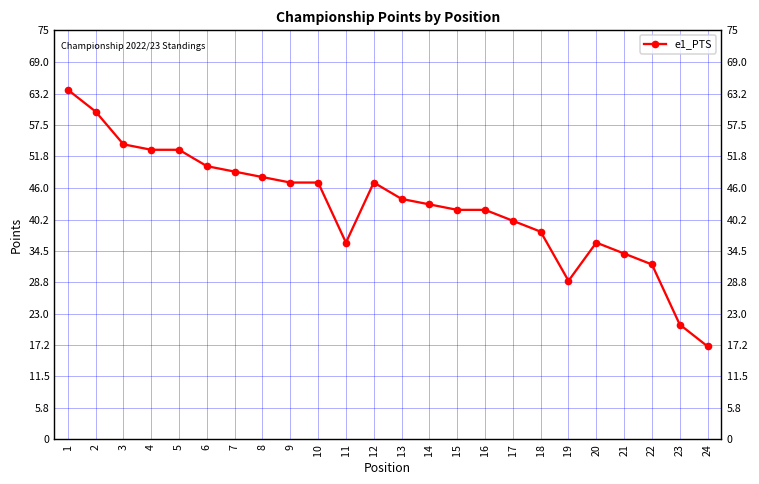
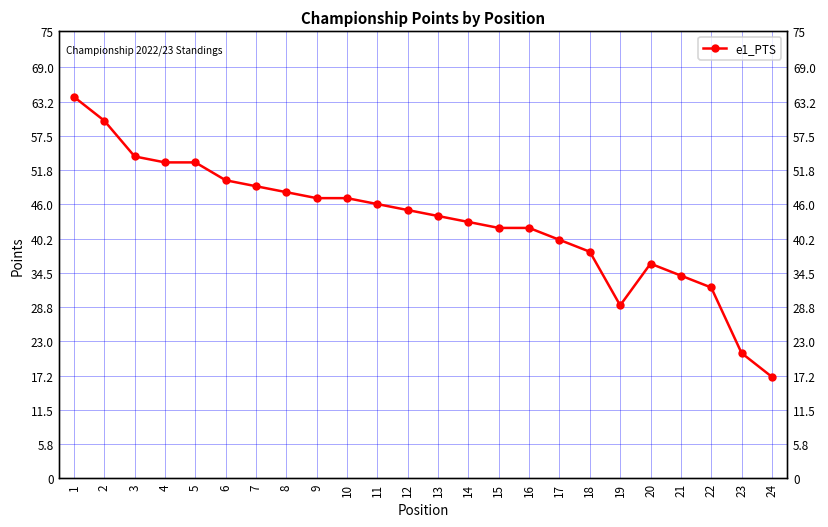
  {
    "1": 64,
    "2": 60,
    "3": 54,
    "4": 53,
    "5": 53,
    "6": 50,
    "7": 49,
    "8": 48,
    "9": 47,
    "10": 47,
-   "11": 36,
-   "12": 47,
+   "11": 46,
+   "12": 45,
    "13": 44,
    "14": 43,
    "15": 42,
    "16": 42,
    "17": 40,
    "18": 38,
    "19": 29,
    "20": 36,
    "21": 34,
    "22": 32,
    "23": 21,
    "24": 17
  }
